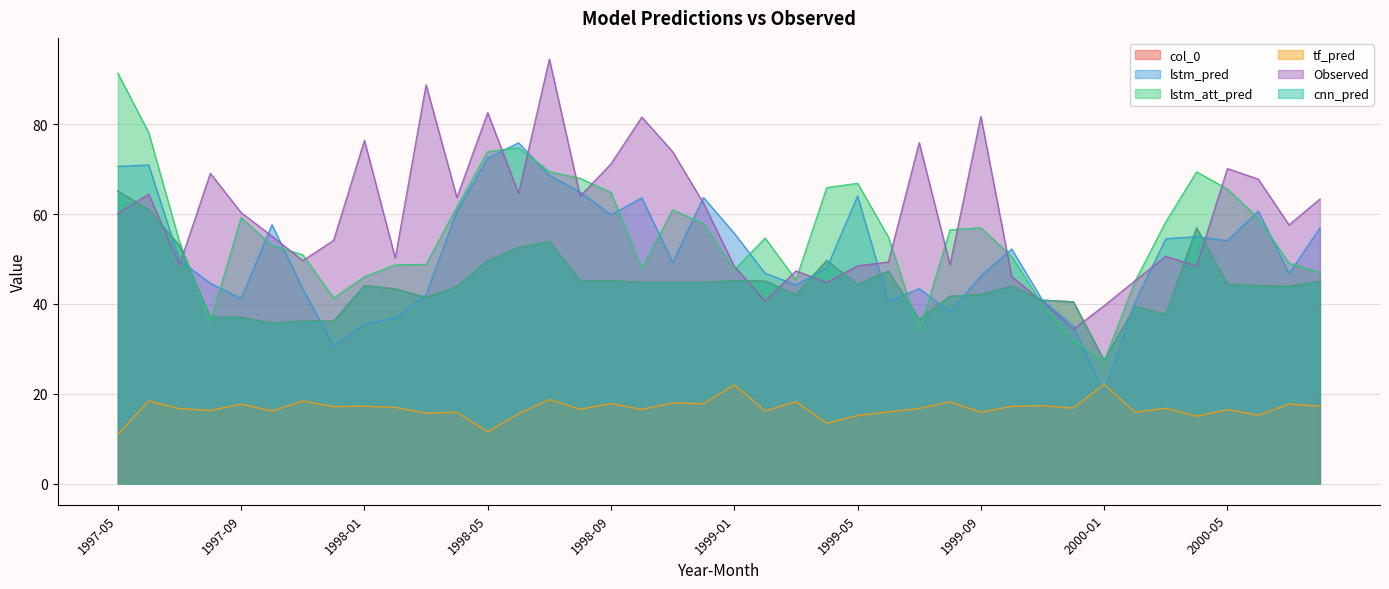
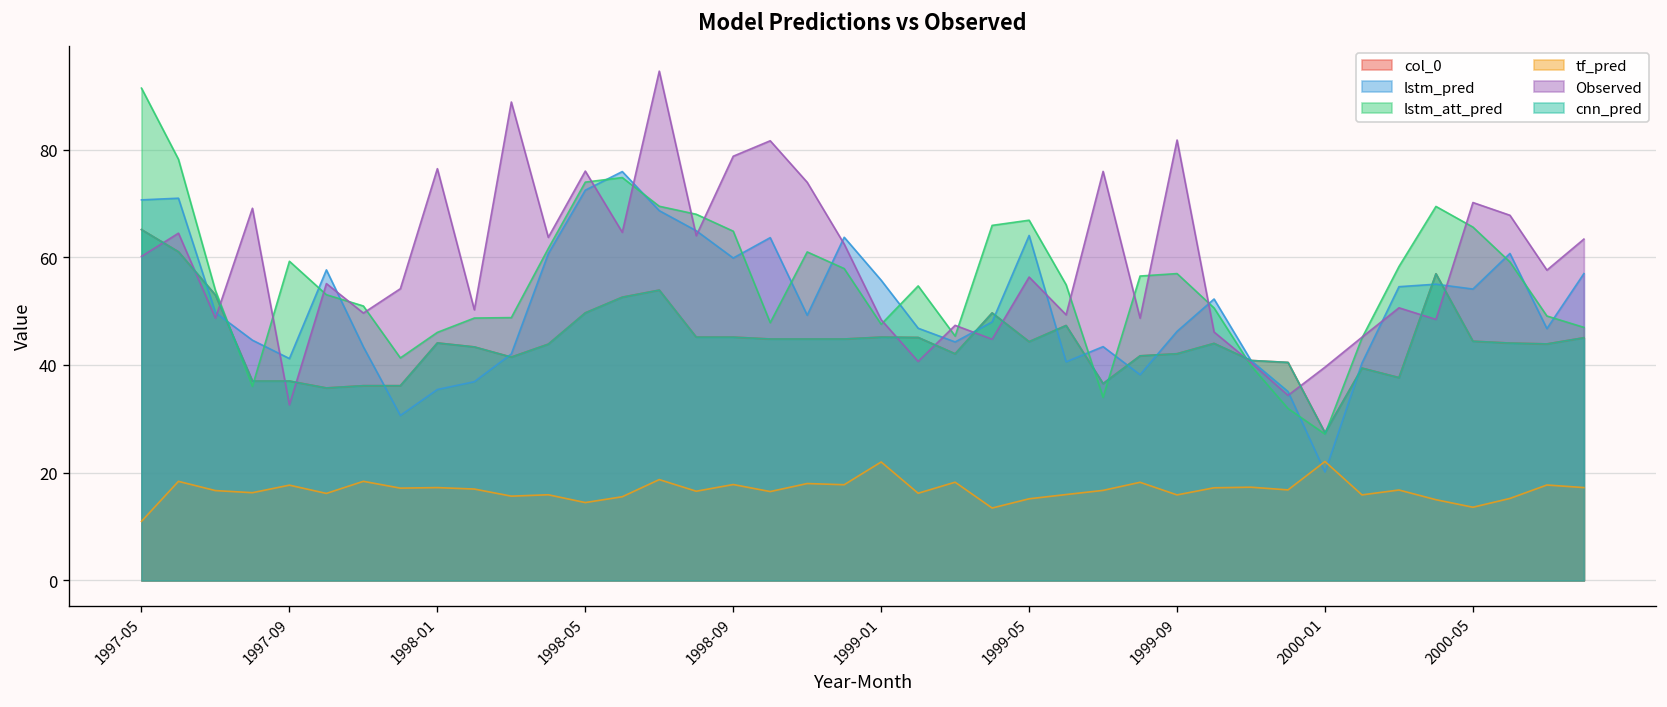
  {
    "tf_pred": {
      "1997-05": 11,
      "1997-09": 18,
      "1998-01": 17,
-     "1998-05": 12,
+     "1998-05": 14,
      "1998-09": 18,
      "1999-01": 22,
      "1999-05": 15,
      "1999-09": 16,
      "2000-01": 22,
-     "2000-05": 16
+     "2000-05": 14
    },
    "Observed": {
      "1997-05": 60,
-     "1997-09": 60,
+     "1997-09": 33,
      "1998-01": 76,
-     "1998-05": 83,
-     "1998-09": 71,
+     "1998-05": 76,
+     "1998-09": 79,
      "1999-01": 48,
-     "1999-05": 48,
+     "1999-05": 56,
      "1999-09": 82,
      "2000-01": 40,
      "2000-05": 70
    }
  }
